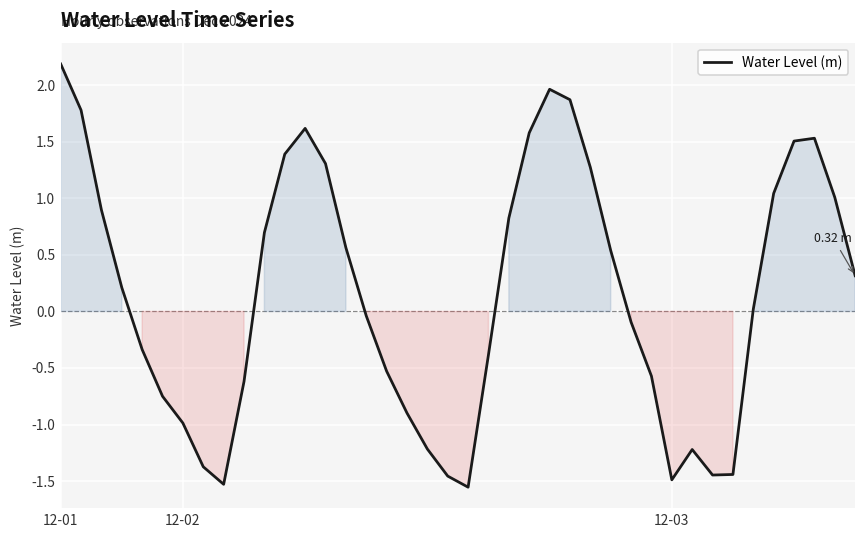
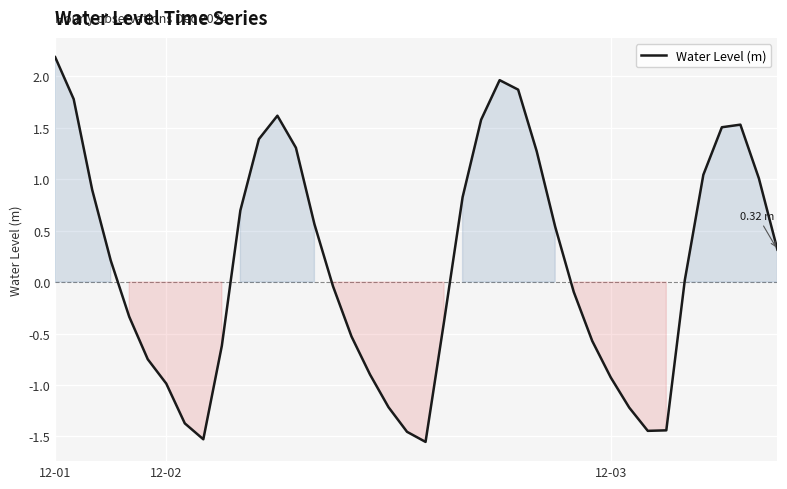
  {
    "12-01": 2.19,
    "12-02": -0.99,
-   "12-03": -1.49
+   "12-03": -0.93
  }
